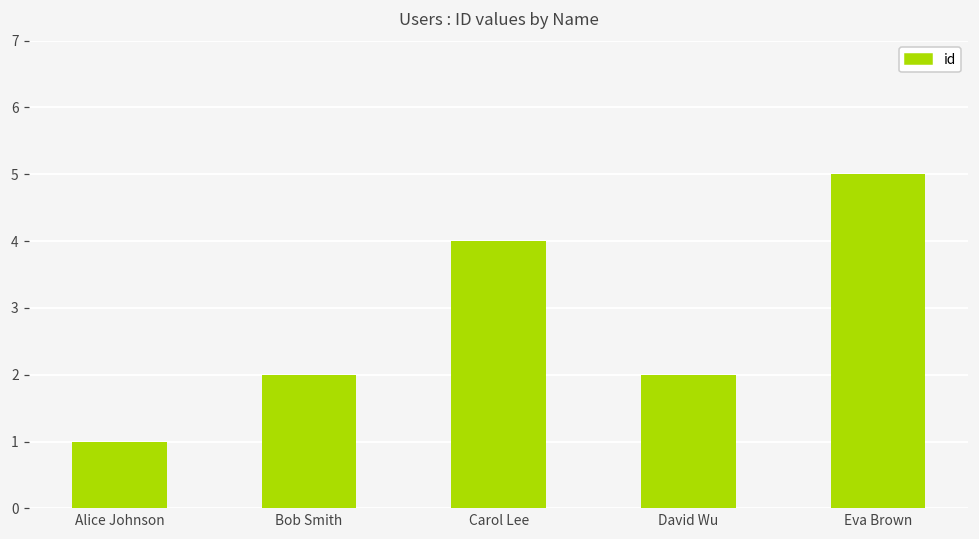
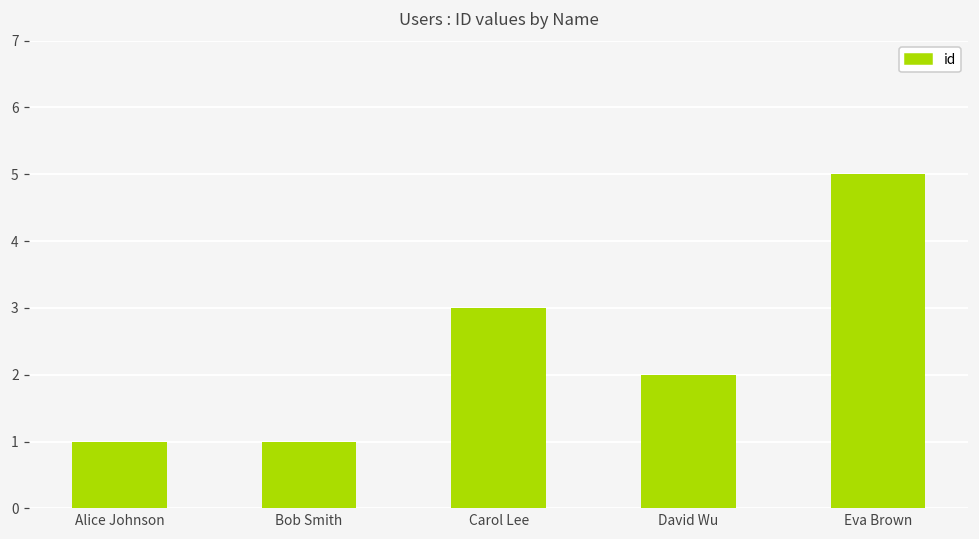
  {
    "Alice Johnson": 1,
-   "Bob Smith": 2,
-   "Carol Lee": 4,
+   "Bob Smith": 1,
+   "Carol Lee": 3,
    "David Wu": 2,
    "Eva Brown": 5
  }
